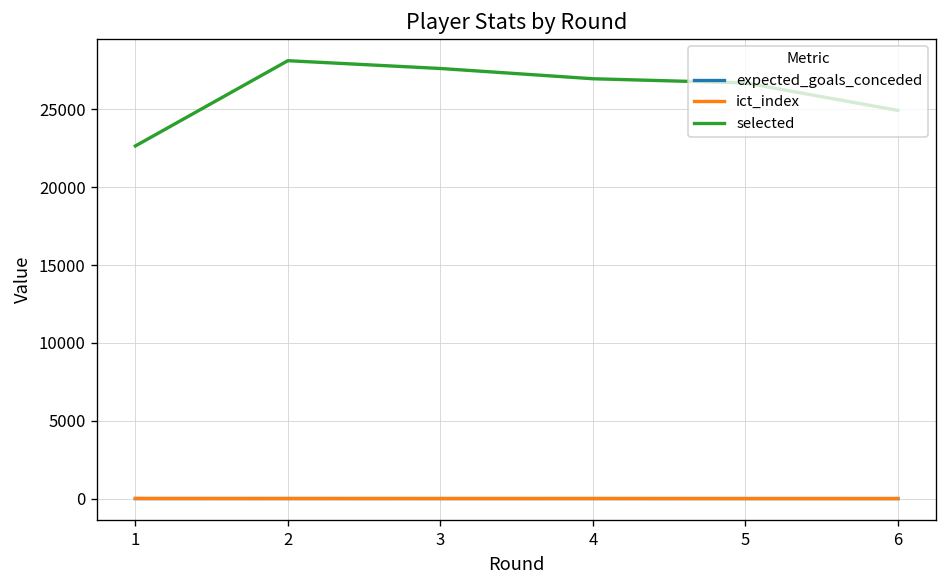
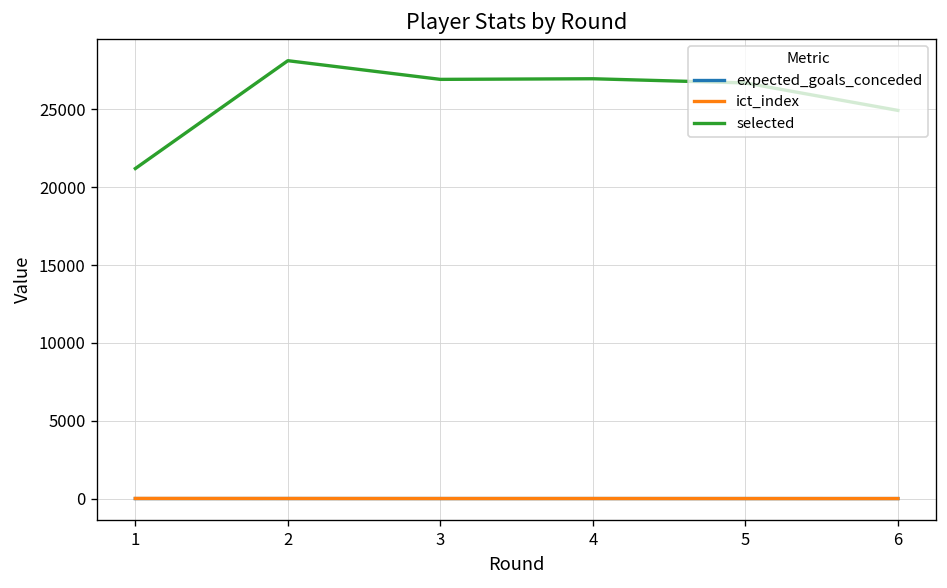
  {
    "selected": {
-     "1": 22700,
+     "1": 21200,
      "2": 28100,
-     "3": 27600,
+     "3": 26900,
      "4": 27000
    }
  }
